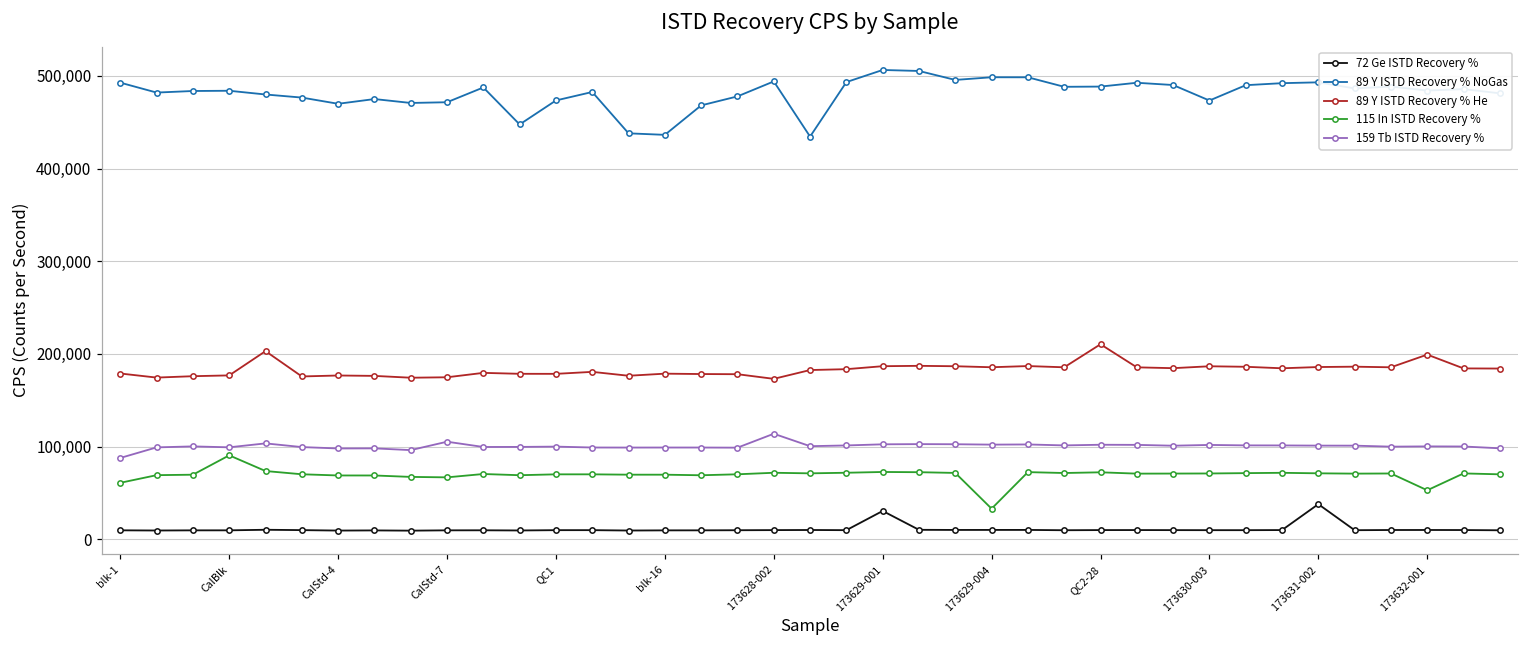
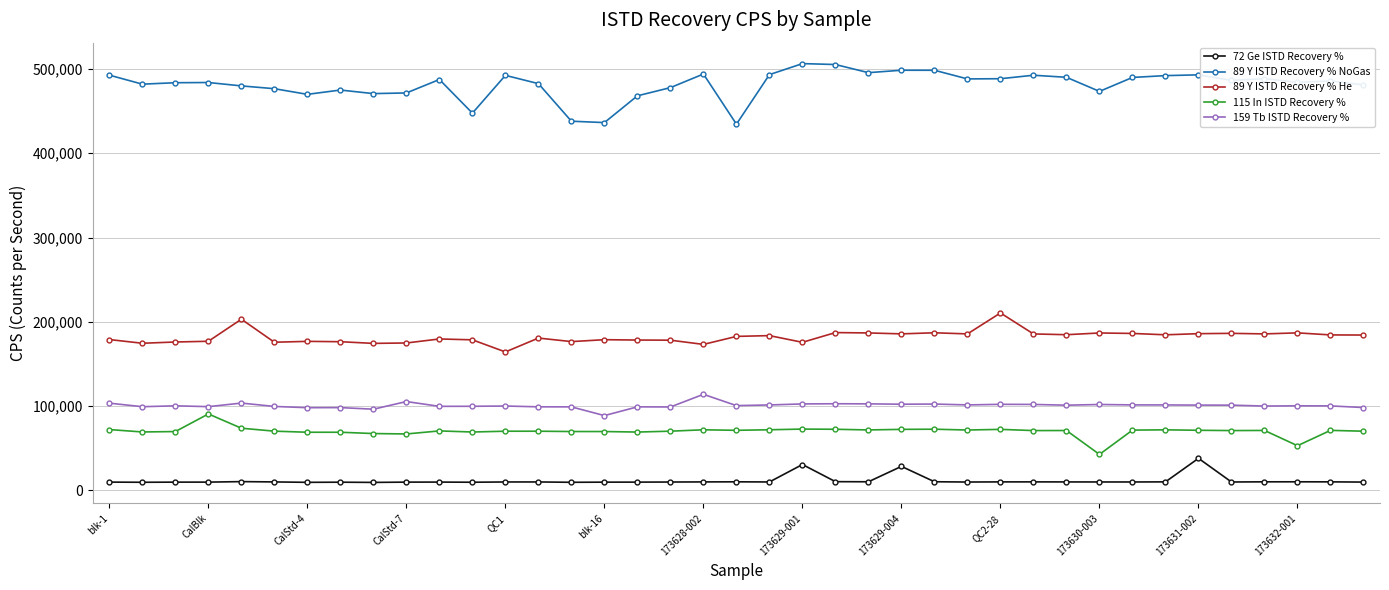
  {
    "72 Ge ISTD Recovery %": {
      "blk-1": "10,000",
      "CalBlk": "10,000",
      "CalStd-4": "10,000",
      "CalStd-7": "10,000",
      "QC1": "10,000",
      "blk-16": "10,000",
      "173628-002": "10,000",
      "173629-001": "30,000",
-     "173629-004": "10,000",
+     "173629-004": "30,000",
      "QC2-28": "10,000",
      "173630-003": "10,000",
      "173631-002": "40,000",
      "173632-001": "10,000"
    },
    "89 Y ISTD Recovery % NoGas": {
      "blk-1": "490,000",
      "CalBlk": "480,000",
      "CalStd-4": "470,000",
      "CalStd-7": "470,000",
-     "QC1": "470,000",
+     "QC1": "490,000",
      "blk-16": "440,000",
      "173628-002": "490,000",
      "173629-001": "510,000",
      "173629-004": "500,000",
      "QC2-28": "490,000",
      "173630-003": "470,000",
      "173631-002": "490,000"
    },
    "89 Y ISTD Recovery % He": {
      "blk-1": "180,000",
      "CalBlk": "180,000",
      "CalStd-4": "180,000",
      "CalStd-7": "170,000",
-     "QC1": "180,000",
+     "QC1": "160,000",
      "blk-16": "180,000",
      "173628-002": "170,000",
-     "173629-001": "190,000",
+     "173629-001": "180,000",
      "173629-004": "190,000",
      "QC2-28": "210,000",
      "173630-003": "190,000",
      "173631-002": "190,000",
-     "173632-001": "200,000"
+     "173632-001": "190,000"
    },
    "115 In ISTD Recovery %": {
-     "blk-1": "60,000",
+     "blk-1": "70,000",
      "CalBlk": "90,000",
      "CalStd-4": "70,000",
      "CalStd-7": "70,000",
      "QC1": "70,000",
      "blk-16": "70,000",
      "173628-002": "70,000",
      "173629-001": "70,000",
-     "173629-004": "30,000",
+     "173629-004": "70,000",
      "QC2-28": "70,000",
-     "173630-003": "70,000",
+     "173630-003": "40,000",
      "173631-002": "70,000",
      "173632-001": "50,000"
    },
    "159 Tb ISTD Recovery %": {
-     "blk-1": "90,000",
+     "blk-1": "100,000",
      "CalBlk": "100,000",
      "CalStd-4": "100,000",
      "CalStd-7": "110,000",
      "QC1": "100,000",
-     "blk-16": "100,000",
+     "blk-16": "90,000",
      "173628-002": "110,000",
      "173629-001": "100,000",
      "173629-004": "100,000",
      "QC2-28": "100,000",
      "173630-003": "100,000",
      "173631-002": "100,000",
      "173632-001": "100,000"
    }
  }
